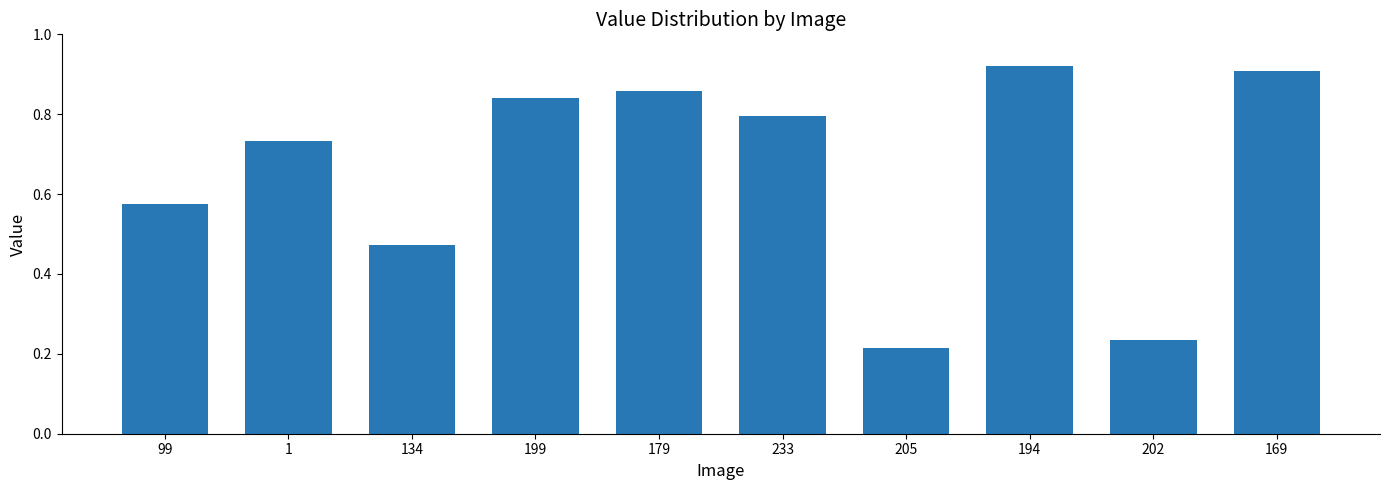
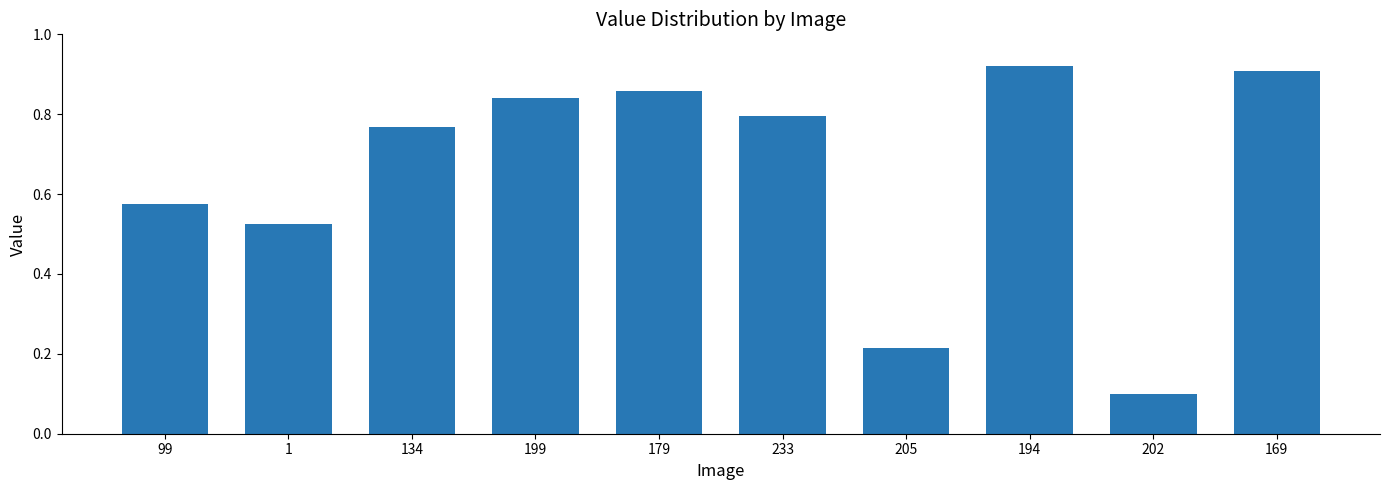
  {
    "99": 0.57,
-   "1": 0.73,
-   "134": 0.47,
+   "1": 0.53,
+   "134": 0.77,
    "199": 0.84,
    "179": 0.86,
    "233": 0.80,
    "205": 0.22,
    "194": 0.92,
-   "202": 0.23,
+   "202": 0.10,
    "169": 0.91
  }
